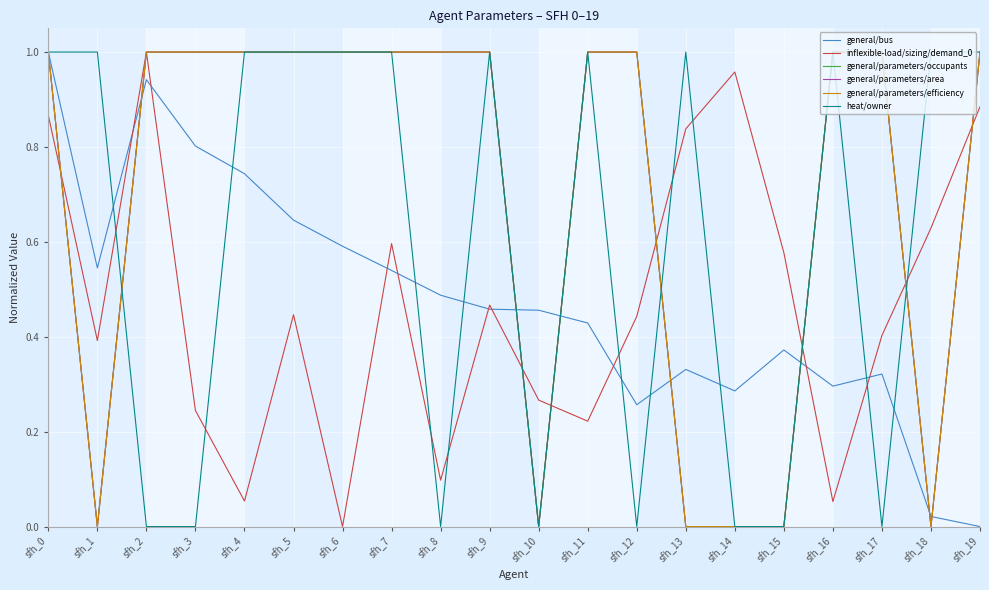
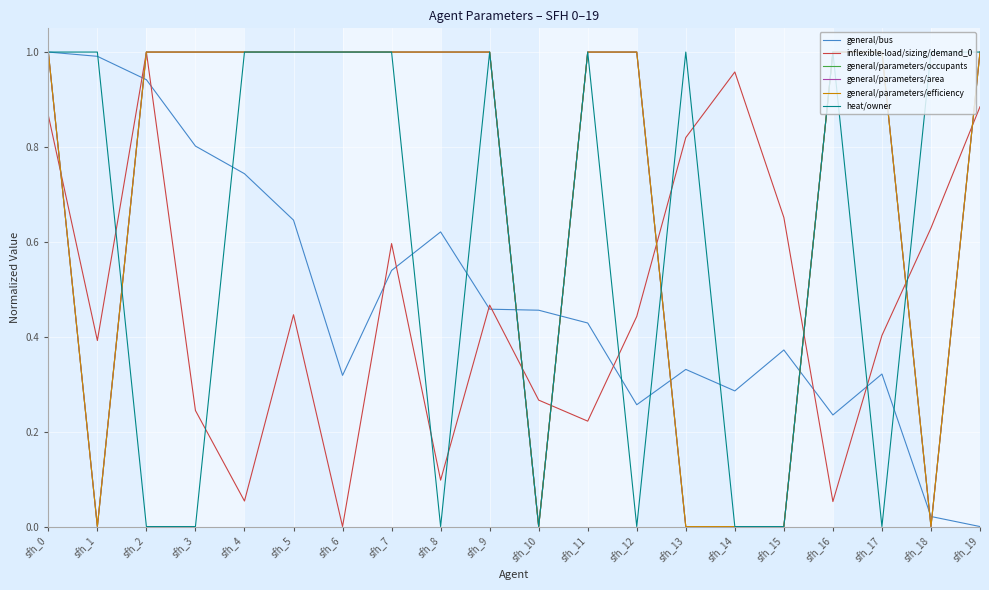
  {
    "general/bus": {
-     "sfh_1": 0.55,
+     "sfh_1": 0.99,
      "sfh_2": 0.94,
      "sfh_3": 0.80,
      "sfh_4": 0.74,
      "sfh_5": 0.65,
-     "sfh_6": 0.59,
+     "sfh_6": 0.32,
      "sfh_7": 0.54,
-     "sfh_8": 0.49,
+     "sfh_8": 0.62,
      "sfh_9": 0.46,
      "sfh_10": 0.46,
      "sfh_11": 0.43,
      "sfh_12": 0.26,
      "sfh_13": 0.33,
      "sfh_14": 0.29,
      "sfh_15": 0.37,
-     "sfh_16": 0.30,
+     "sfh_16": 0.24,
      "sfh_17": 0.32,
      "sfh_18": 0.02,
      "sfh_19": 0.00
    },
    "inflexible-load/sizing/demand_0": {
      "sfh_0": 0.87,
      "sfh_1": 0.39,
      "sfh_3": 0.24,
      "sfh_4": 0.05,
      "sfh_5": 0.45,
      "sfh_6": 0.00,
      "sfh_7": 0.60,
      "sfh_8": 0.10,
      "sfh_9": 0.47,
      "sfh_10": 0.27,
      "sfh_11": 0.22,
      "sfh_12": 0.44,
-     "sfh_13": 0.84,
+     "sfh_13": 0.82,
      "sfh_14": 0.96,
-     "sfh_15": 0.58,
+     "sfh_15": 0.65,
      "sfh_16": 0.05,
      "sfh_17": 0.40,
      "sfh_18": 0.63,
      "sfh_19": 0.88
    },
    "general/parameters/efficiency": {
      "sfh_1": 0.00,
      "sfh_3": 1.00,
      "sfh_8": 1.00,
      "sfh_12": 1.00,
      "sfh_13": 0.00,
      "sfh_18": 0.00
    },
    "heat/owner": {
      "sfh_1": 1.00,
      "sfh_2": 0.00,
      "sfh_3": 0.00,
      "sfh_8": 0.00,
      "sfh_12": 0.00,
      "sfh_13": 1.00,
      "sfh_17": 0.00
    }
  }
